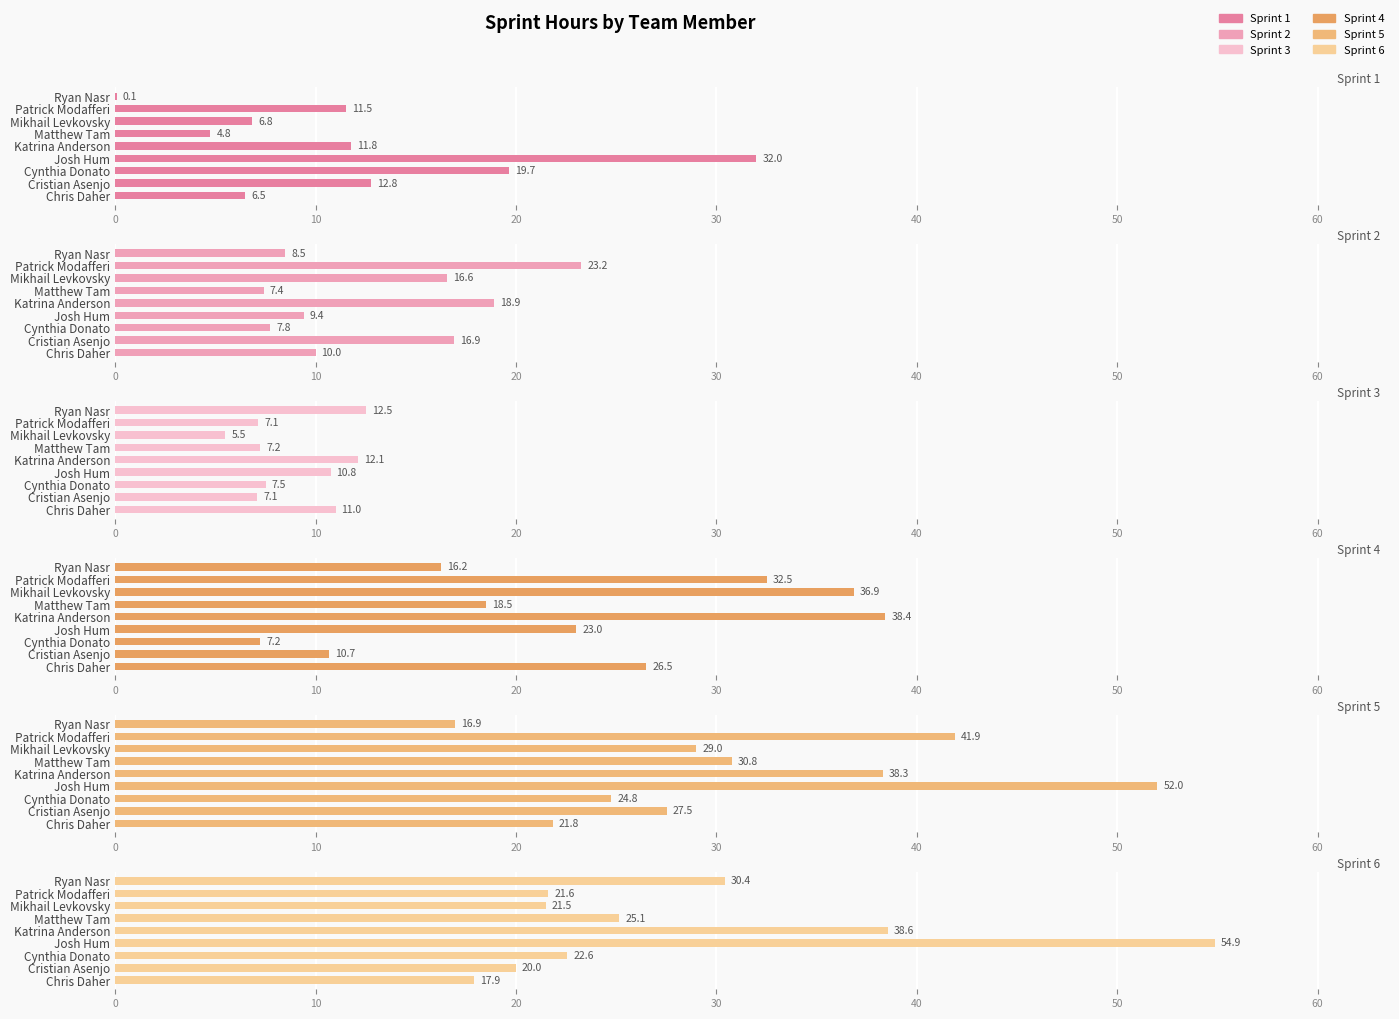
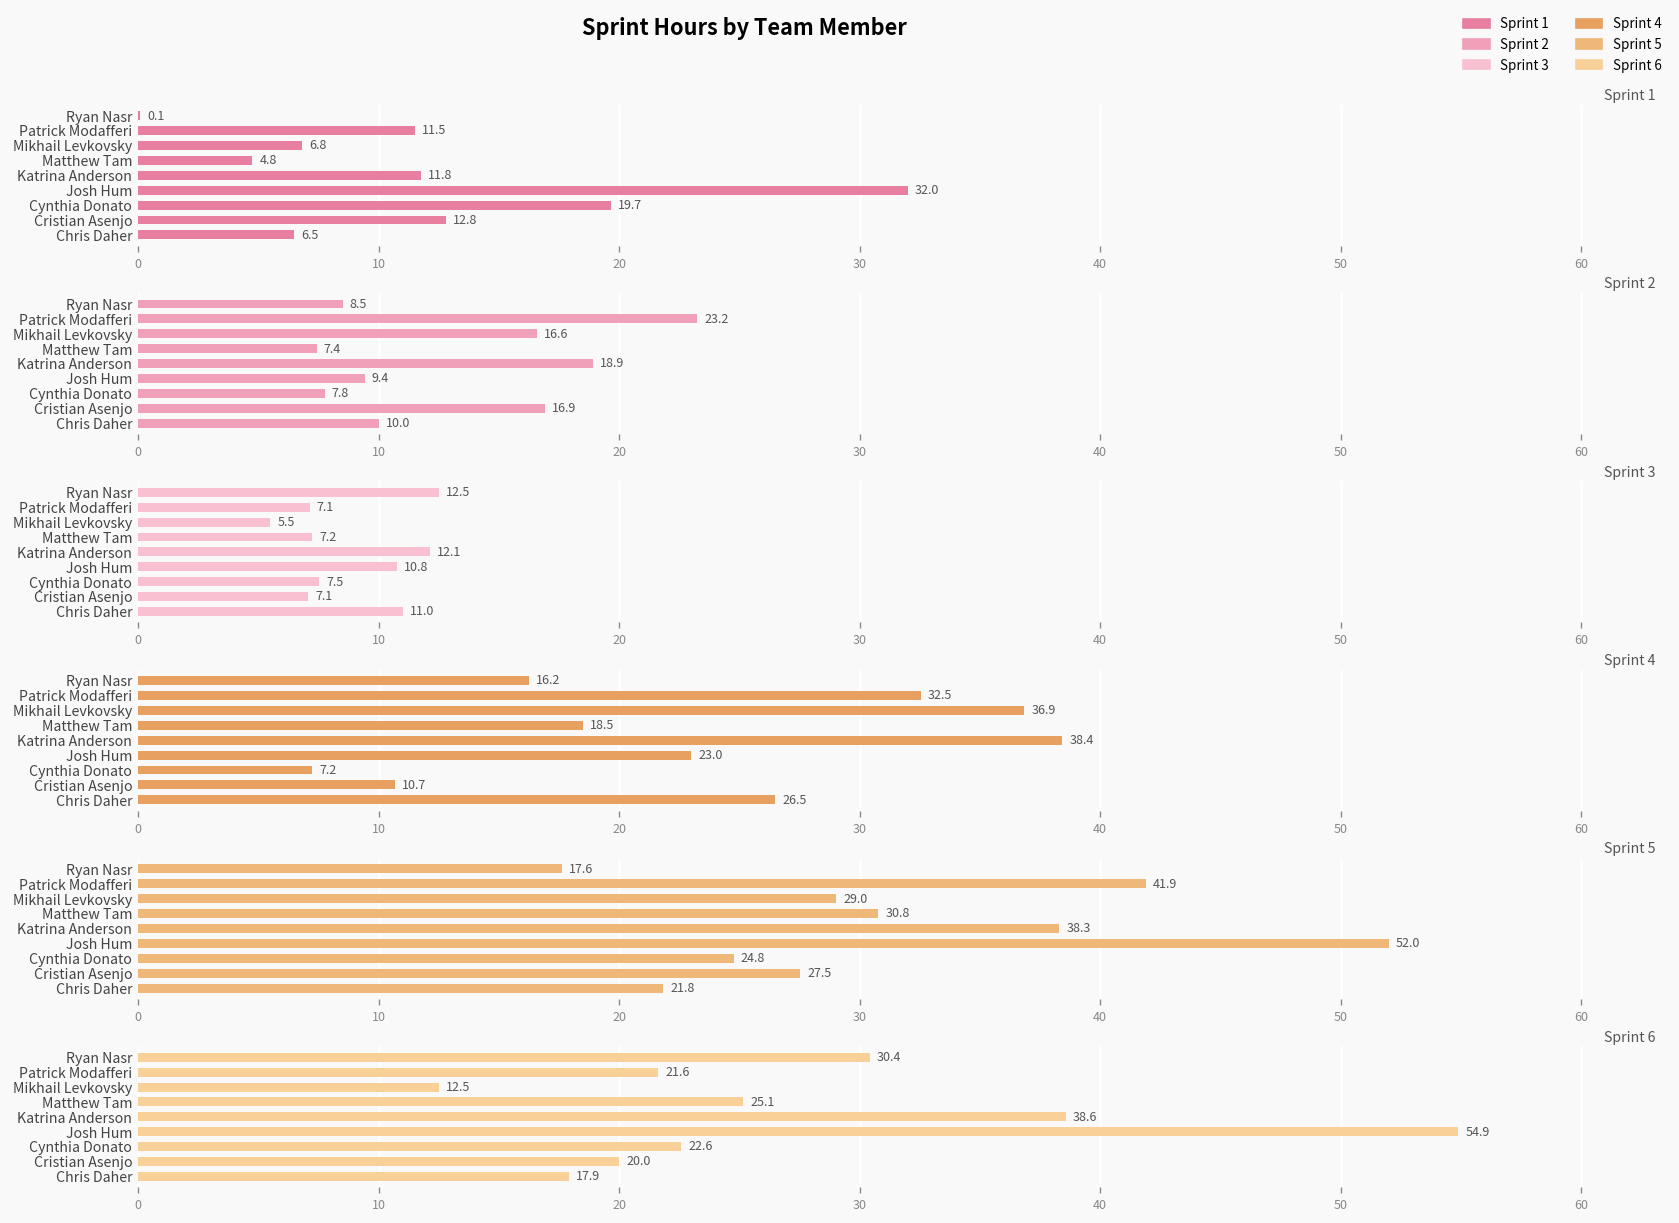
  {
    "Sprint 1": {
      "Ryan Nasr": 0.1,
      "Patrick Modafferi": 11.5,
      "Mikhail Levkovsky": 6.8,
      "Matthew Tam": 4.8,
      "Katrina Anderson": 11.8,
      "Josh Hum": 32.0,
      "Cynthia Donato": 19.7,
      "Cristian Asenjo": 12.8,
      "Chris Daher": 6.5
    },
    "Sprint 2": {
      "Ryan Nasr": 8.5,
      "Patrick Modafferi": 23.2,
      "Mikhail Levkovsky": 16.6,
      "Matthew Tam": 7.4,
      "Katrina Anderson": 18.9,
      "Josh Hum": 9.4,
      "Cynthia Donato": 7.8,
      "Cristian Asenjo": 16.9,
      "Chris Daher": 10.0
    },
    "Sprint 3": {
      "Ryan Nasr": 12.5,
      "Patrick Modafferi": 7.1,
      "Mikhail Levkovsky": 5.5,
      "Matthew Tam": 7.2,
      "Katrina Anderson": 12.1,
      "Josh Hum": 10.8,
      "Cynthia Donato": 7.5,
      "Cristian Asenjo": 7.1,
      "Chris Daher": 11.0
    },
    "Sprint 4": {
      "Ryan Nasr": 16.2,
      "Patrick Modafferi": 32.5,
      "Mikhail Levkovsky": 36.9,
      "Matthew Tam": 18.5,
      "Katrina Anderson": 38.4,
      "Josh Hum": 23.0,
      "Cynthia Donato": 7.2,
      "Cristian Asenjo": 10.7,
      "Chris Daher": 26.5
    },
    "Sprint 5": {
-     "Ryan Nasr": 16.9,
+     "Ryan Nasr": 17.6,
      "Patrick Modafferi": 41.9,
      "Mikhail Levkovsky": 29.0,
      "Matthew Tam": 30.8,
      "Katrina Anderson": 38.3,
      "Josh Hum": 52.0,
      "Cynthia Donato": 24.8,
      "Cristian Asenjo": 27.5,
      "Chris Daher": 21.8
    },
    "Sprint 6": {
      "Ryan Nasr": 30.4,
      "Patrick Modafferi": 21.6,
-     "Mikhail Levkovsky": 21.5,
+     "Mikhail Levkovsky": 12.5,
      "Matthew Tam": 25.1,
      "Katrina Anderson": 38.6,
      "Josh Hum": 54.9,
      "Cynthia Donato": 22.6,
      "Cristian Asenjo": 20.0,
      "Chris Daher": 17.9
    }
  }
